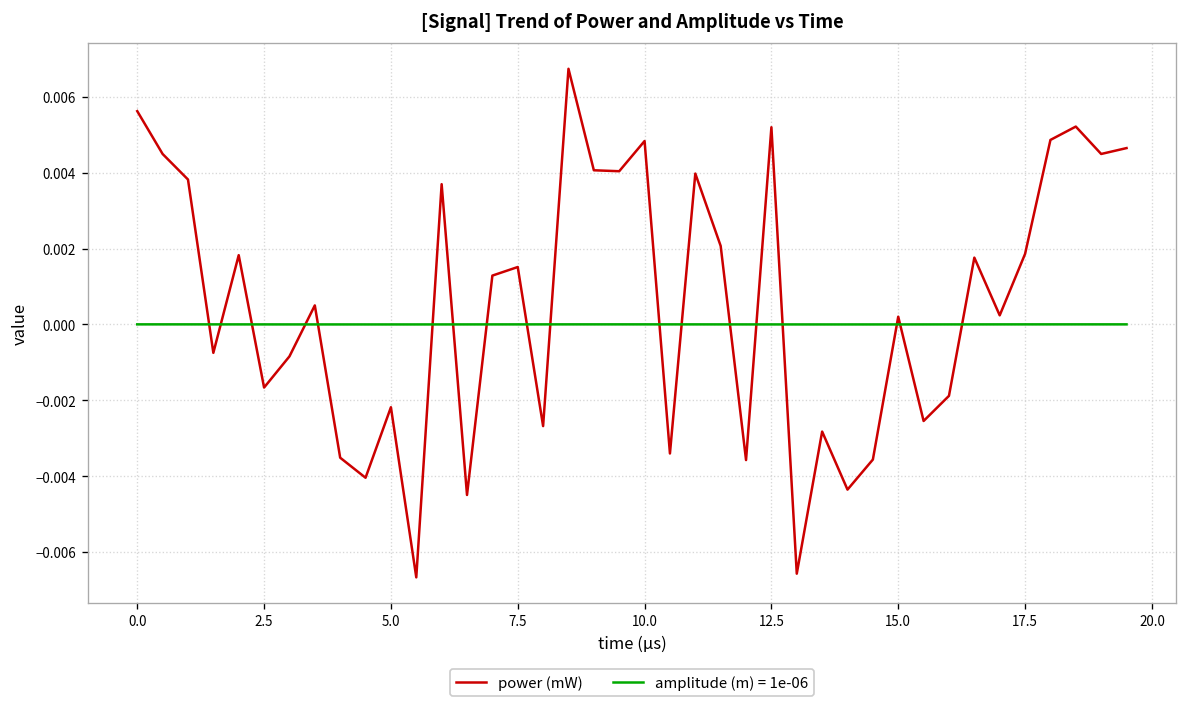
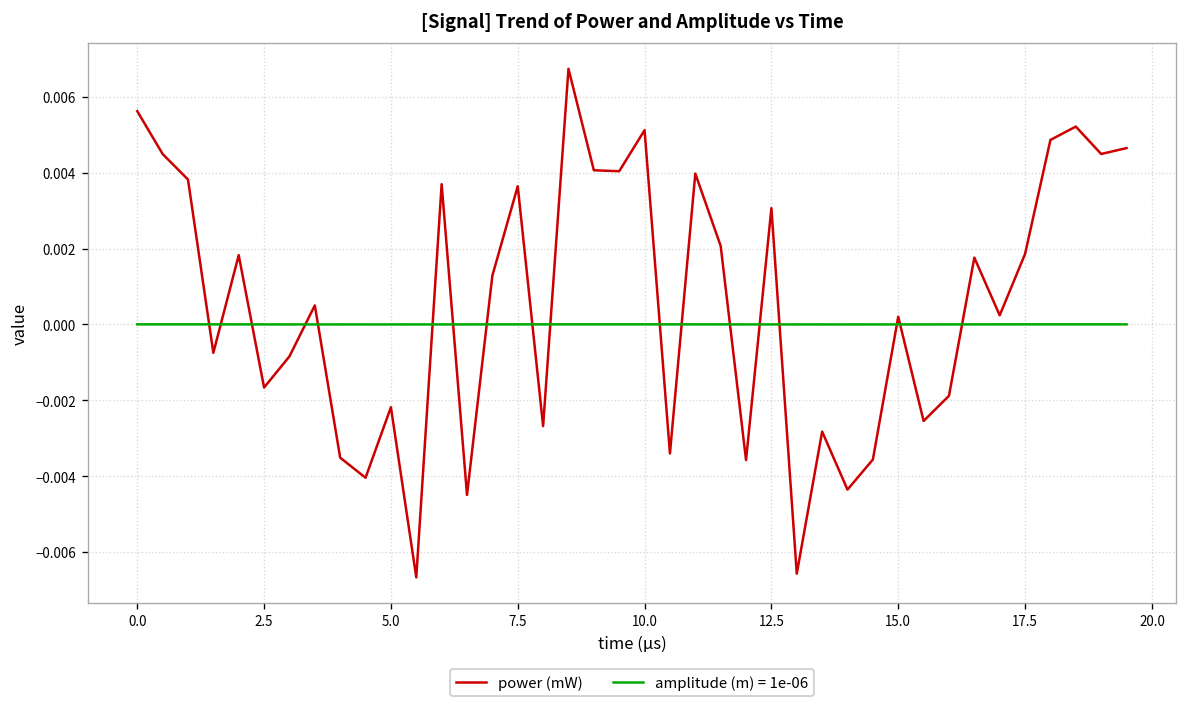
  {
    "power (mW)": {
      "0.0": 0.0056,
      "2.5": -0.0017,
      "5.0": -0.0022,
-     "7.5": 0.0015,
-     "10.0": 0.0048,
-     "12.5": 0.0052,
+     "7.5": 0.0036,
+     "10.0": 0.0051,
+     "12.5": 0.0031,
      "15.0": 0.0002,
      "17.5": 0.0019
    },
    "amplitude (m) = 1e-06": {
      "0.0": 0.0000,
      "2.5": 0.0000,
      "5.0": 0.0000,
      "7.5": 0.0000,
      "10.0": 0.0000,
      "12.5": 0.0000,
      "15.0": 0.0000,
      "17.5": 0.0000
    }
  }
